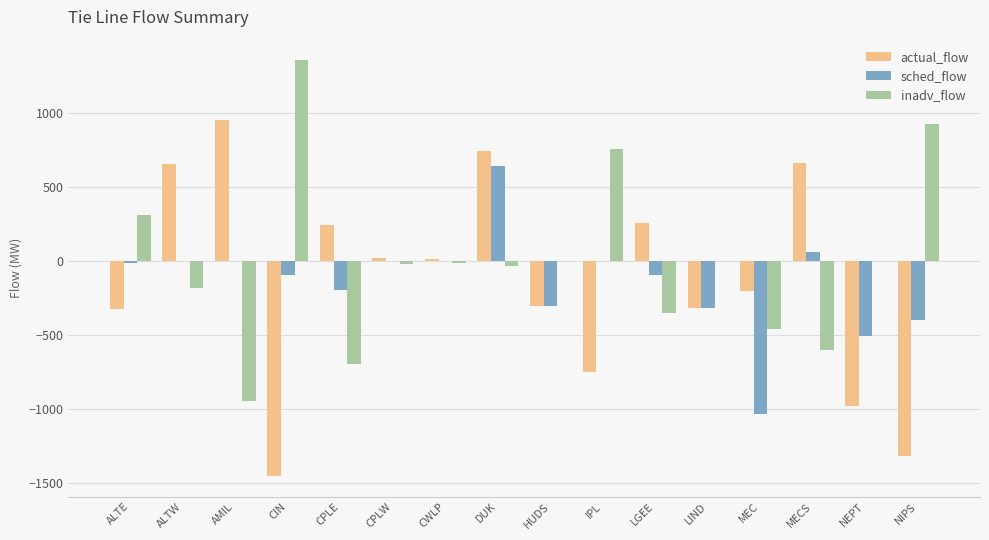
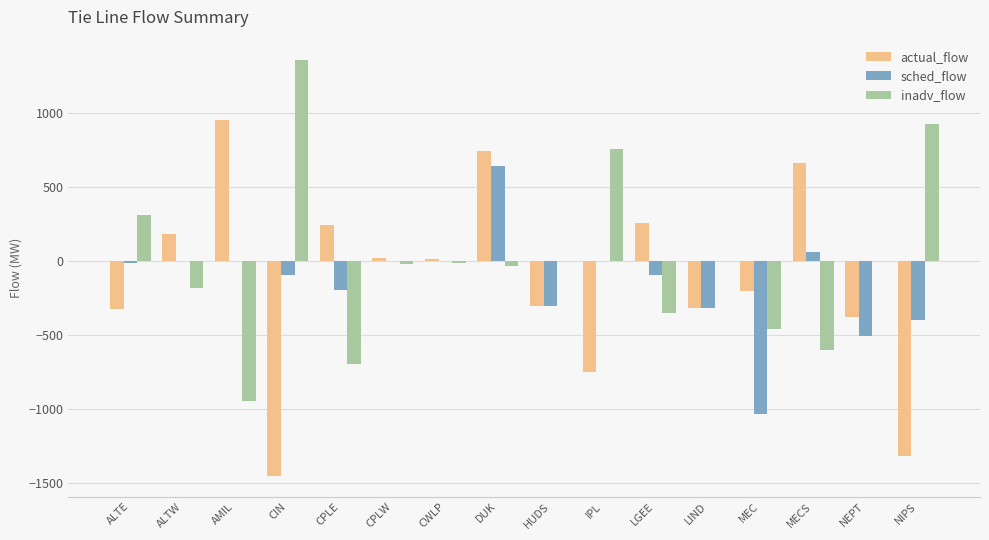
  {
    "actual_flow": {
      "ALTE": -330,
-     "ALTW": 660,
+     "ALTW": 180,
      "AMIL": 950,
      "CIN": -1450,
      "CPLE": 240,
      "CPLW": 20,
      "DUK": 740,
      "HUDS": -310,
      "IPL": -750,
      "LGEE": 260,
      "LIND": -320,
      "MEC": -210,
      "MECS": 660,
-     "NEPT": -980,
+     "NEPT": -380,
      "NIPS": -1320
    },
    "sched_flow": {
      "ALTW": 0,
      "AMIL": 0,
      "CIN": -100,
      "CPLE": -200,
      "CPLW": 0,
      "CWLP": 0,
      "DUK": 640,
      "HUDS": -310,
      "IPL": 0,
      "LGEE": -90,
      "LIND": -320,
      "MEC": -1040,
      "MECS": 60,
      "NEPT": -510,
      "NIPS": -400
    },
    "inadv_flow": {
      "ALTE": 310,
      "ALTW": -180,
      "AMIL": -950,
      "CIN": 1350,
      "CPLE": -700,
      "CPLW": -20,
      "DUK": -40,
      "HUDS": 0,
      "IPL": 750,
      "LGEE": -350,
      "LIND": 0,
      "MEC": -460,
      "MECS": -600,
      "NEPT": 0,
      "NIPS": 920
    }
  }
